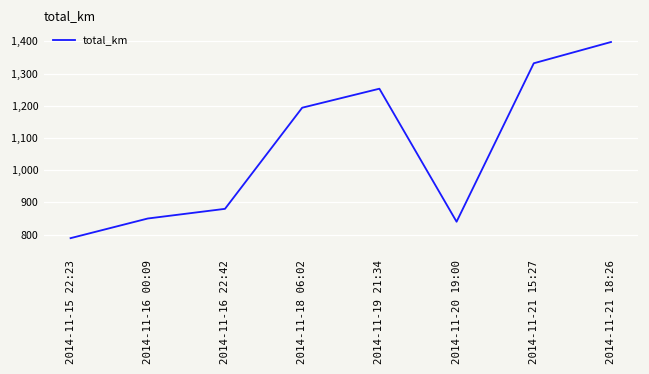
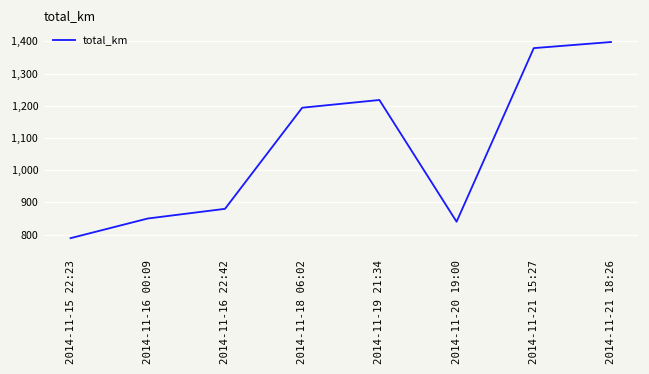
  {
    "2014-11-15 22:23": "790",
    "2014-11-16 00:09": "850",
    "2014-11-16 22:42": "880",
    "2014-11-18 06:02": "1,190",
-   "2014-11-19 21:34": "1,250",
+   "2014-11-19 21:34": "1,220",
    "2014-11-20 19:00": "840",
-   "2014-11-21 15:27": "1,330",
+   "2014-11-21 15:27": "1,380",
    "2014-11-21 18:26": "1,400"
  }
